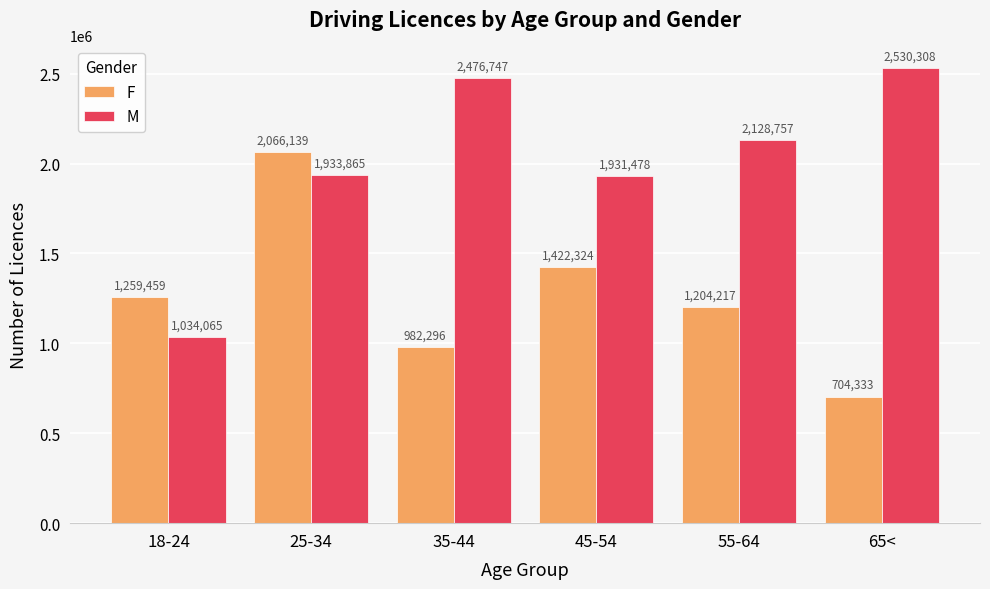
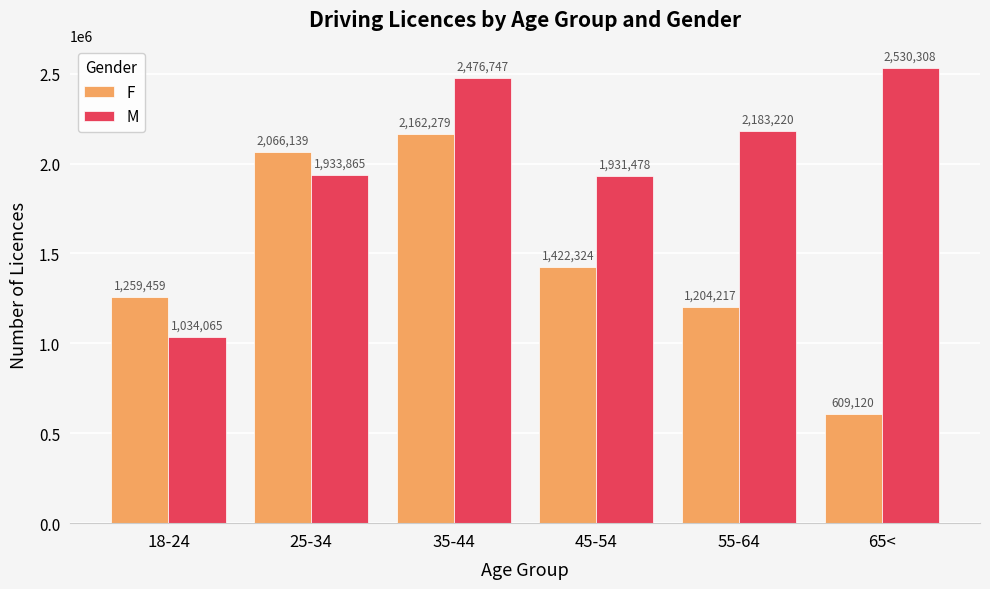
  {
    "F": {
      "18-24": "1,259,459",
      "25-34": "2,066,139",
-     "35-44": "982,296",
+     "35-44": "2,162,279",
      "45-54": "1,422,324",
      "55-64": "1,204,217",
-     "65<": "704,333"
+     "65<": "609,120"
    },
    "M": {
      "18-24": "1,034,065",
      "25-34": "1,933,865",
      "35-44": "2,476,747",
      "45-54": "1,931,478",
-     "55-64": "2,128,757",
+     "55-64": "2,183,220",
      "65<": "2,530,308"
    }
  }
